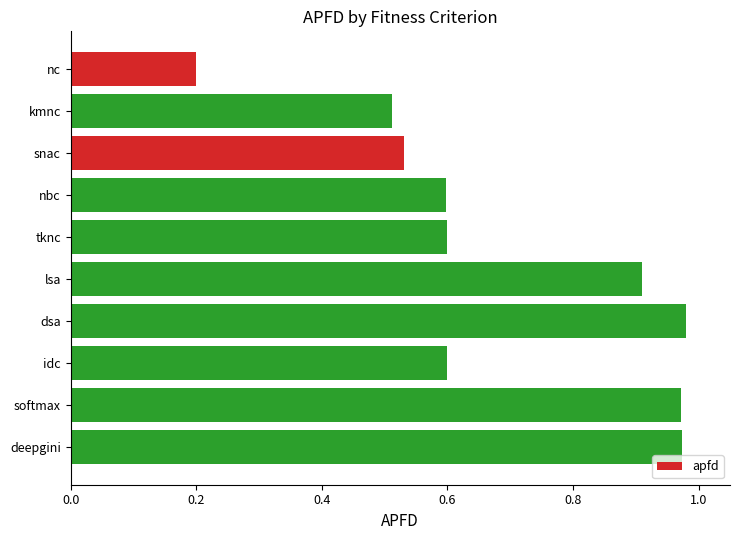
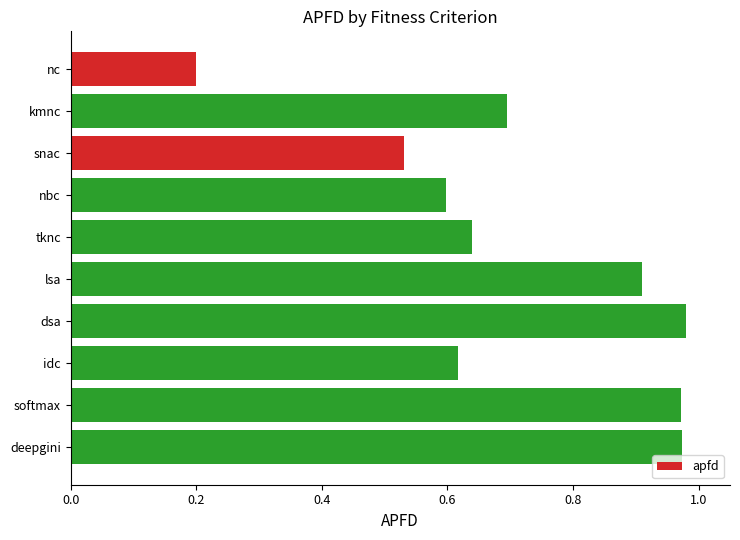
  {
    "nc": 0.20,
-   "kmnc": 0.51,
+   "kmnc": 0.69,
    "snac": 0.53,
    "nbc": 0.60,
-   "tknc": 0.60,
+   "tknc": 0.64,
    "lsa": 0.91,
    "dsa": 0.98,
-   "idc": 0.60,
+   "idc": 0.62,
    "softmax": 0.97,
    "deepgini": 0.97
  }
